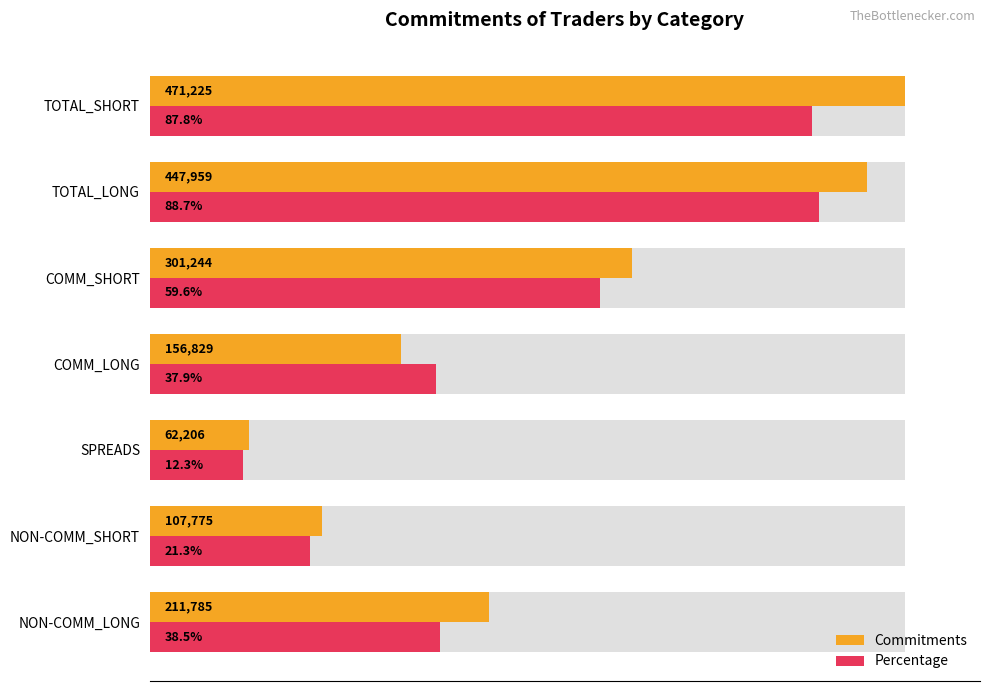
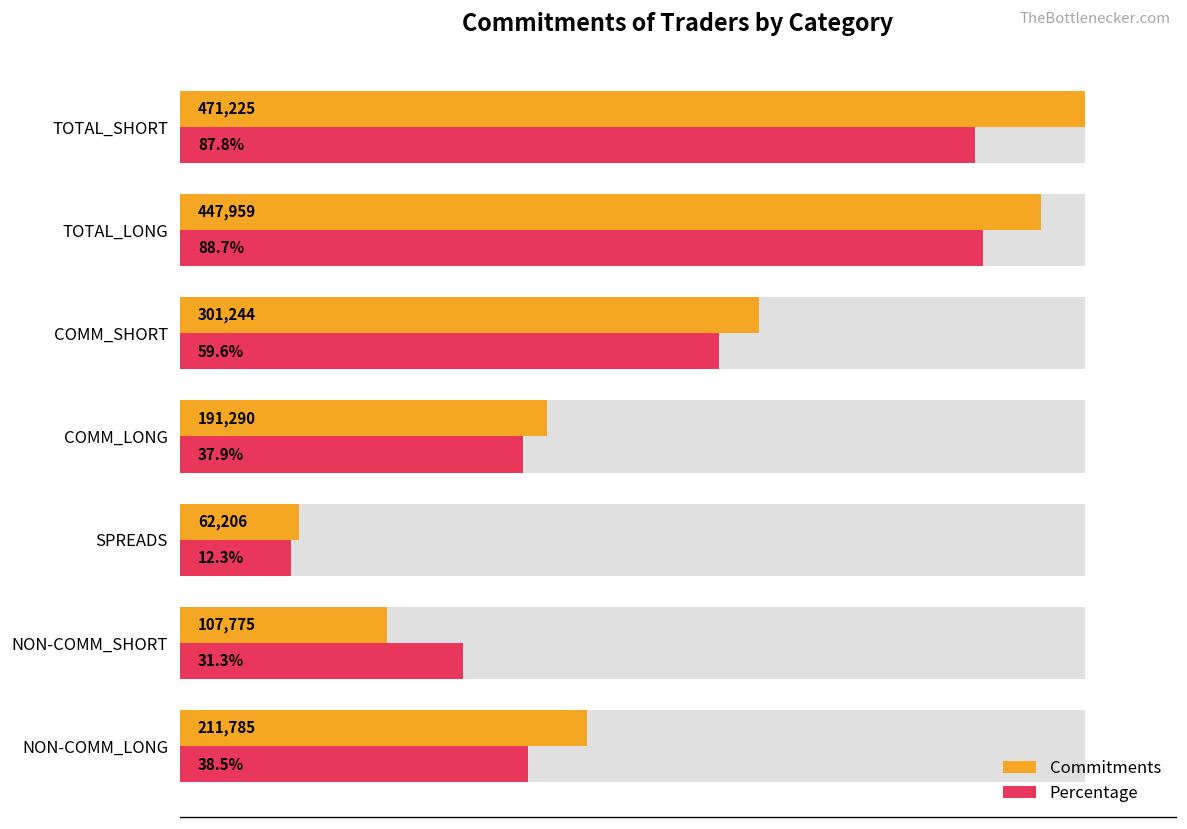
  {
    "Commitments": {
-     "COMM_LONG": "156,829"
+     "COMM_LONG": "191,290"
    },
    "Percentage": {
-     "NON-COMM_SHORT": "21.3%"
+     "NON-COMM_SHORT": "31.3%"
    }
  }
